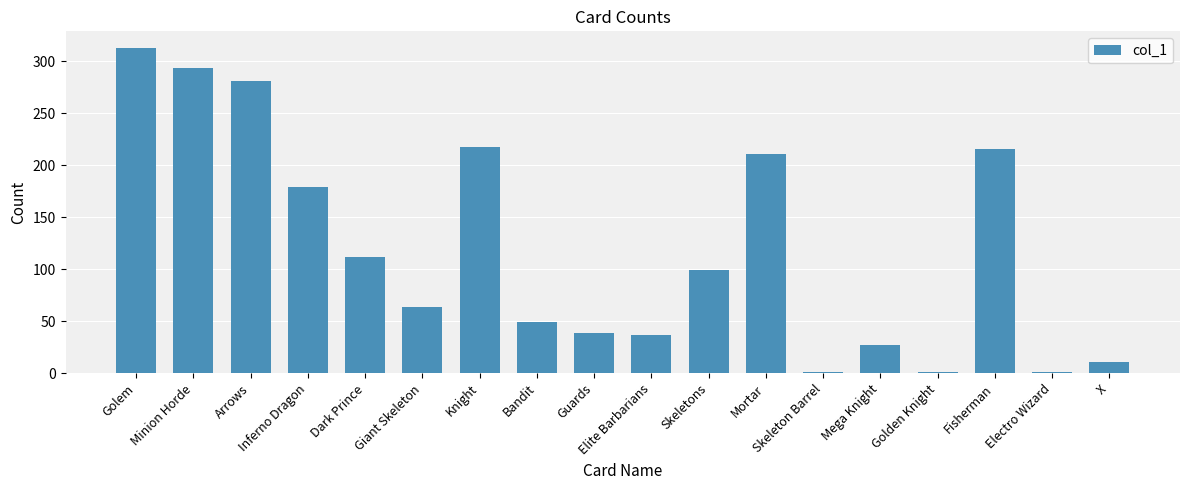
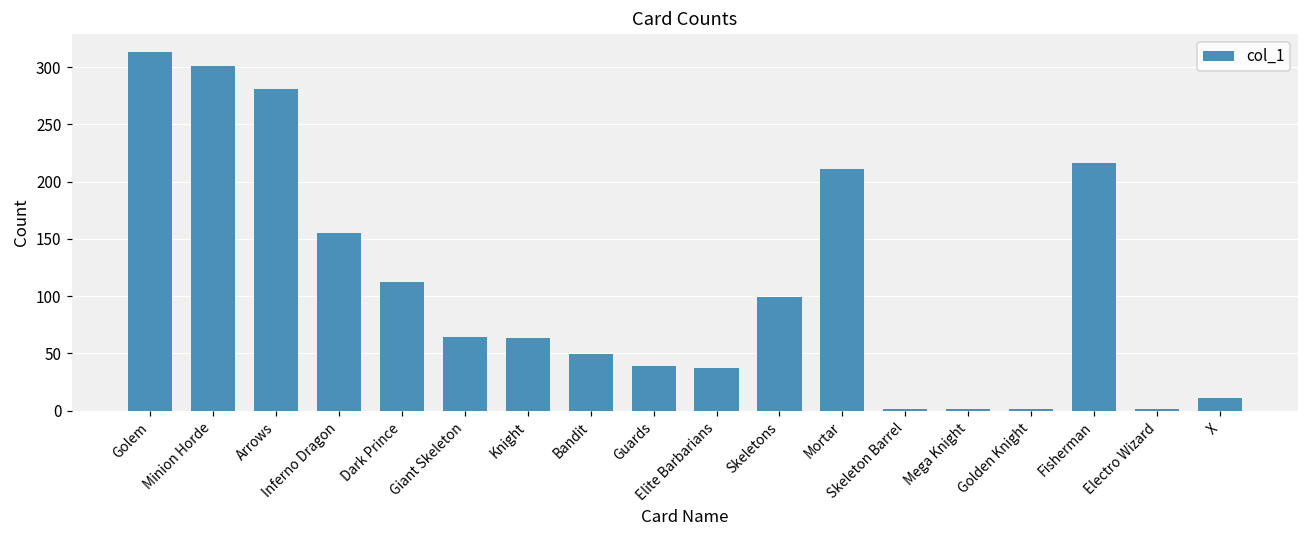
  {
    "Golem": 313,
-   "Minion Horde": 293,
+   "Minion Horde": 301,
    "Arrows": 281,
-   "Inferno Dragon": 179,
+   "Inferno Dragon": 155,
    "Dark Prince": 112,
    "Giant Skeleton": 64,
-   "Knight": 217,
+   "Knight": 63,
    "Bandit": 49,
    "Guards": 39,
    "Elite Barbarians": 37,
    "Skeletons": 99,
    "Mortar": 211,
-   "Mega Knight": 27,
+   "Mega Knight": 1,
    "Fisherman": 216,
    "X": 11
  }
